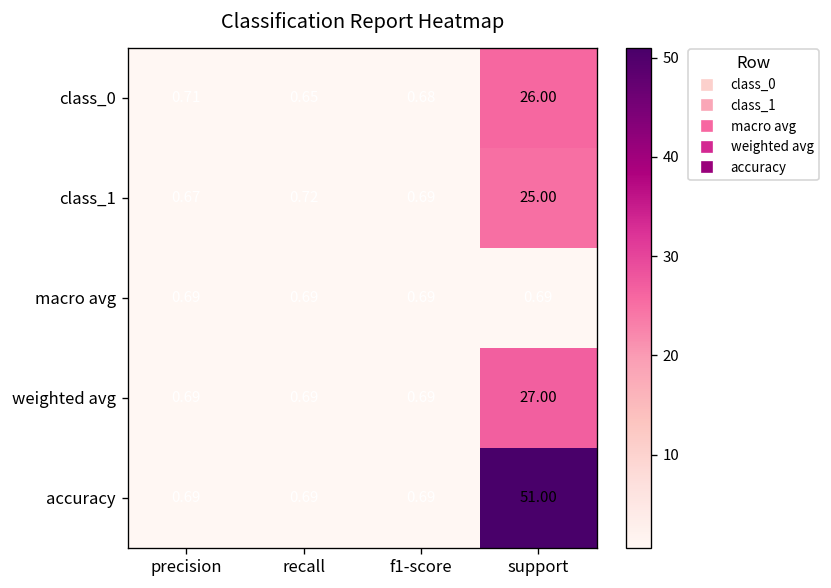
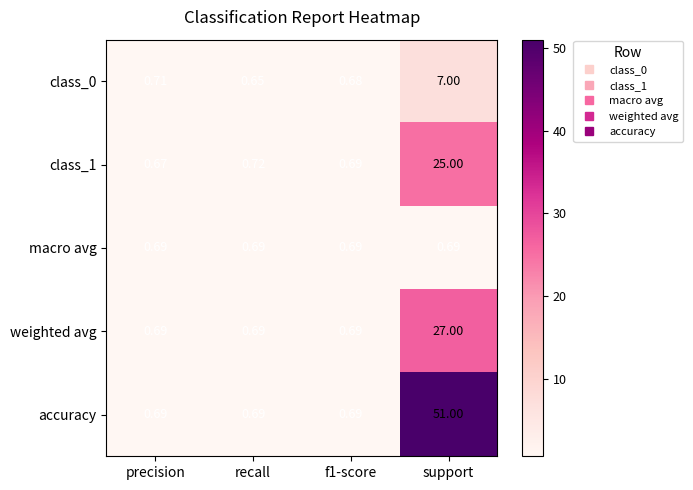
  {
    "class_0": {
-     "support": 26.00
+     "support": 7.00
    },
    "class_1": {
      "support": 25.00
    },
    "weighted avg": {
      "support": 27.00
    },
    "accuracy": {
      "support": 51.00
    }
  }
